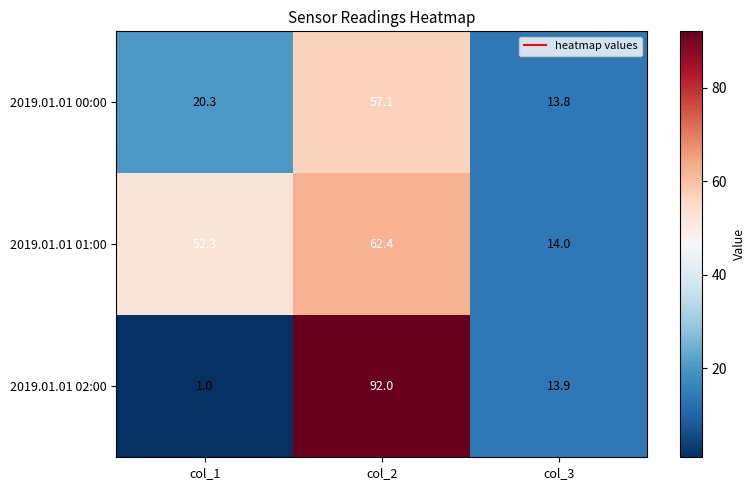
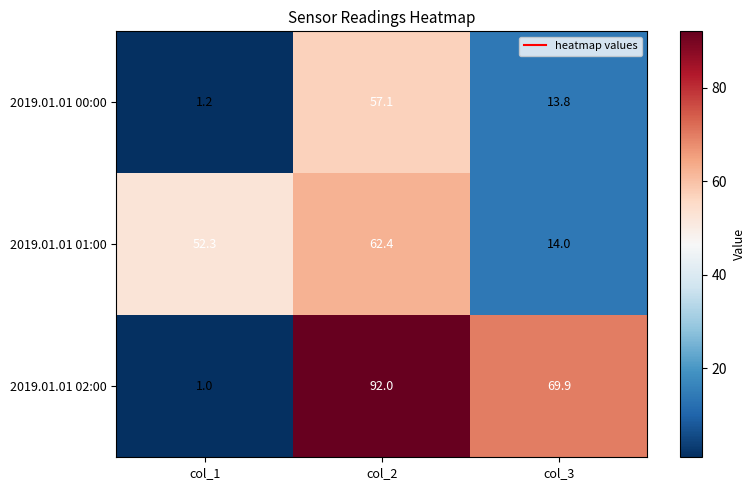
  {
    "2019.01.01 00:00": {
-     "col_1": 20.3,
+     "col_1": 1.2,
      "col_2": 57.1,
      "col_3": 13.8
    },
    "2019.01.01 01:00": {
      "col_2": 62.4,
      "col_3": 14.0
    },
    "2019.01.01 02:00": {
      "col_1": 1.0,
      "col_2": 92.0,
-     "col_3": 13.9
+     "col_3": 69.9
    }
  }
